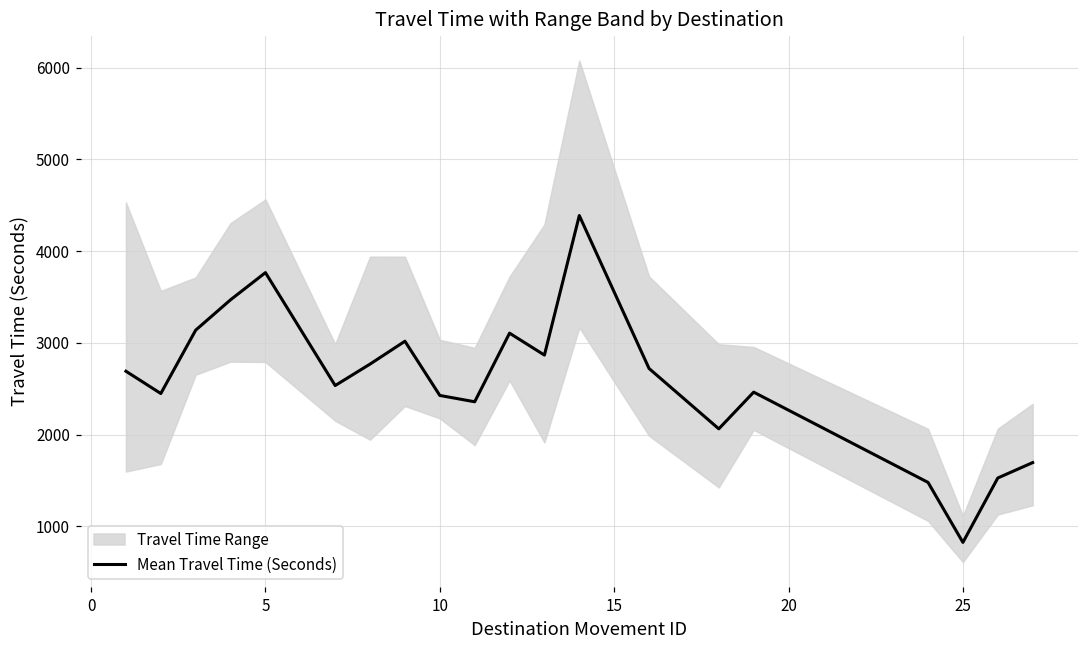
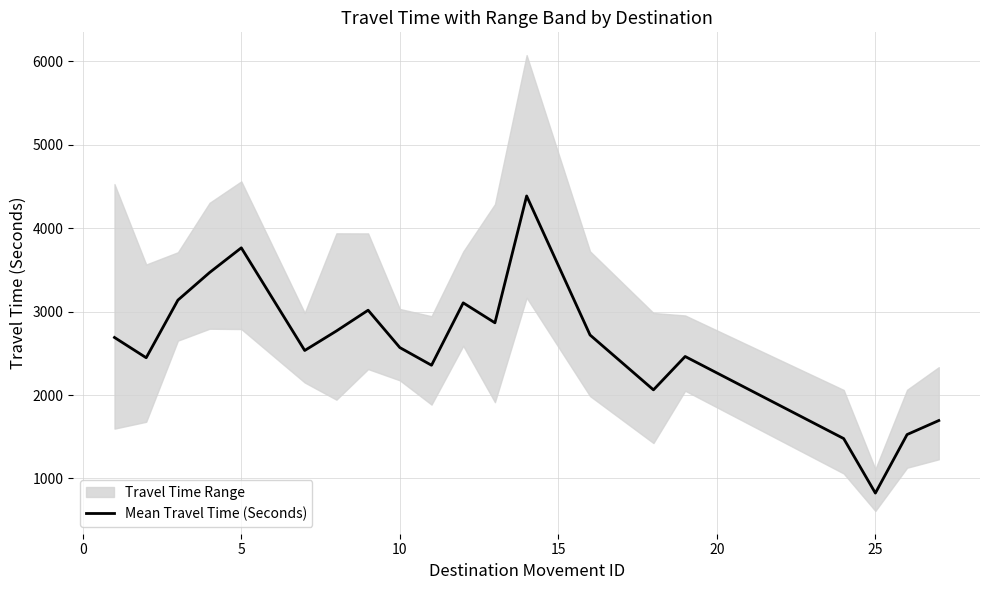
  {
    "Mean Travel Time (Seconds)": {
      "5": 3800,
-     "10": 2400,
+     "10": 2600,
      "25": 800
    }
  }
